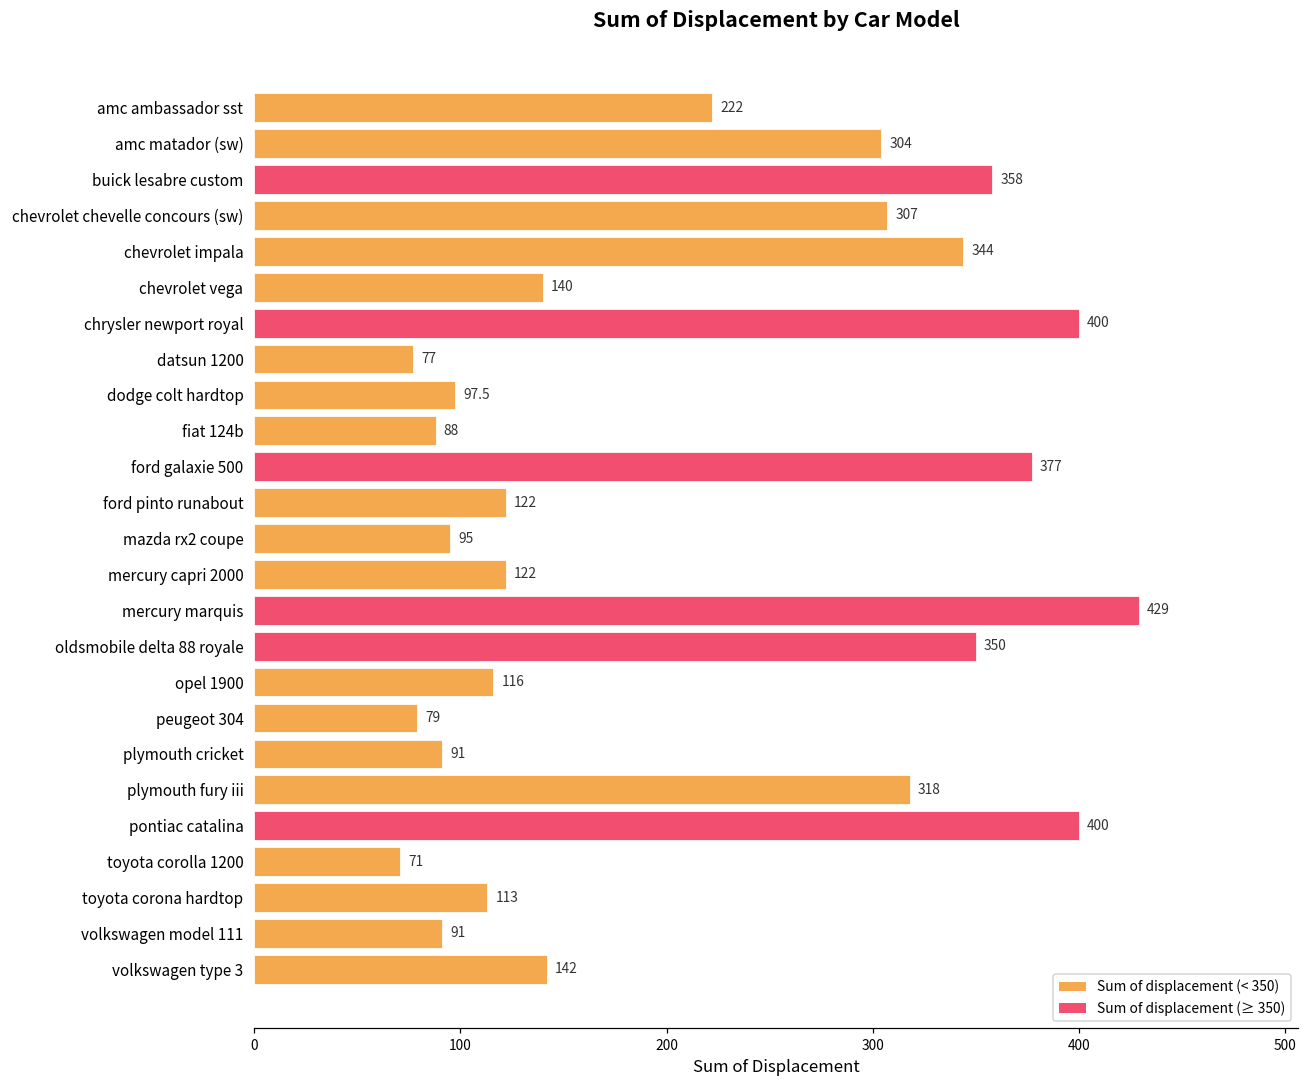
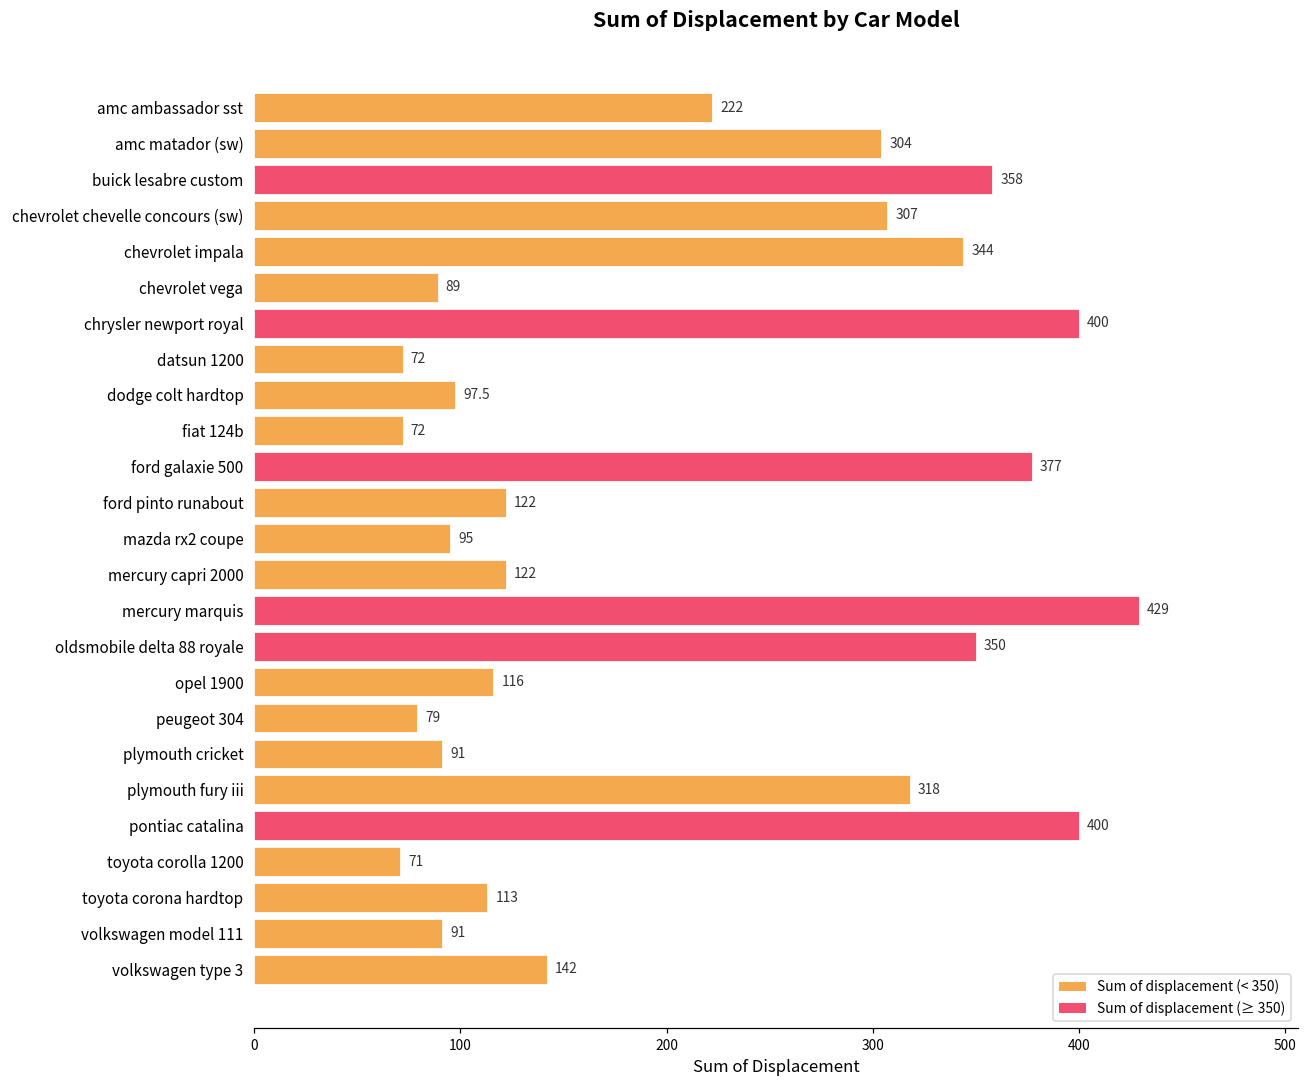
  {
    "amc ambassador sst": 222,
    "amc matador (sw)": 304,
    "buick lesabre custom": 358,
    "chevrolet chevelle concours (sw)": 307,
    "chevrolet impala": 344,
-   "chevrolet vega": 140,
+   "chevrolet vega": 89,
    "chrysler newport royal": 400,
-   "datsun 1200": 77,
+   "datsun 1200": 72,
    "dodge colt hardtop": 97.5,
-   "fiat 124b": 88,
+   "fiat 124b": 72,
    "ford galaxie 500": 377,
    "ford pinto runabout": 122,
    "mazda rx2 coupe": 95,
    "mercury capri 2000": 122,
    "mercury marquis": 429,
    "oldsmobile delta 88 royale": 350,
    "opel 1900": 116,
    "peugeot 304": 79,
    "plymouth cricket": 91,
    "plymouth fury iii": 318,
    "pontiac catalina": 400,
    "toyota corolla 1200": 71,
    "toyota corona hardtop": 113,
    "volkswagen model 111": 91,
    "volkswagen type 3": 142
  }
